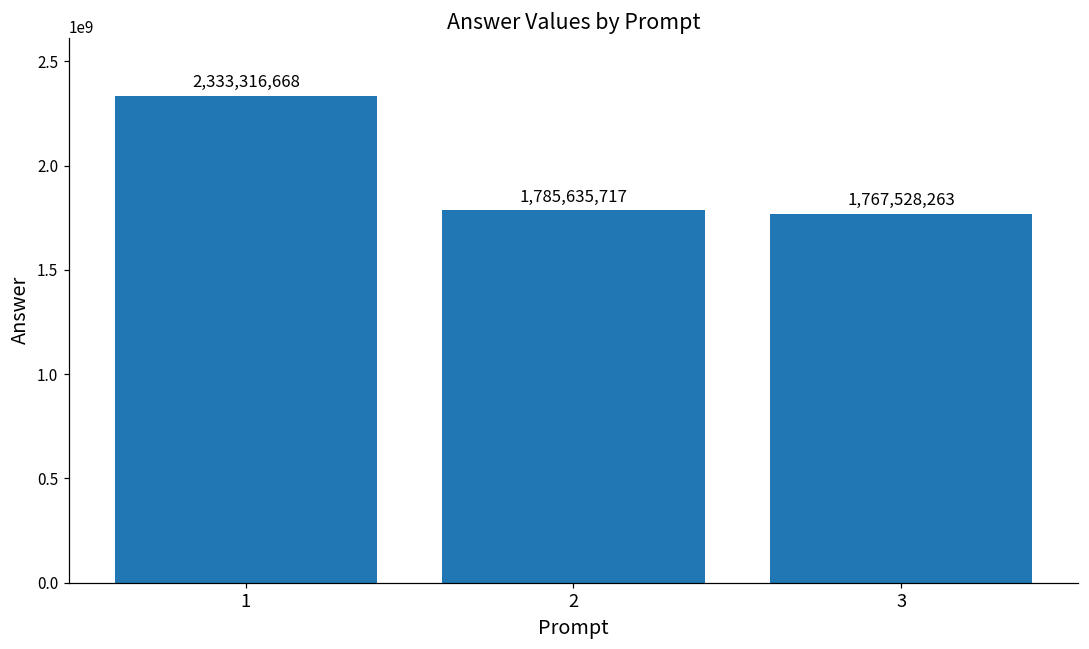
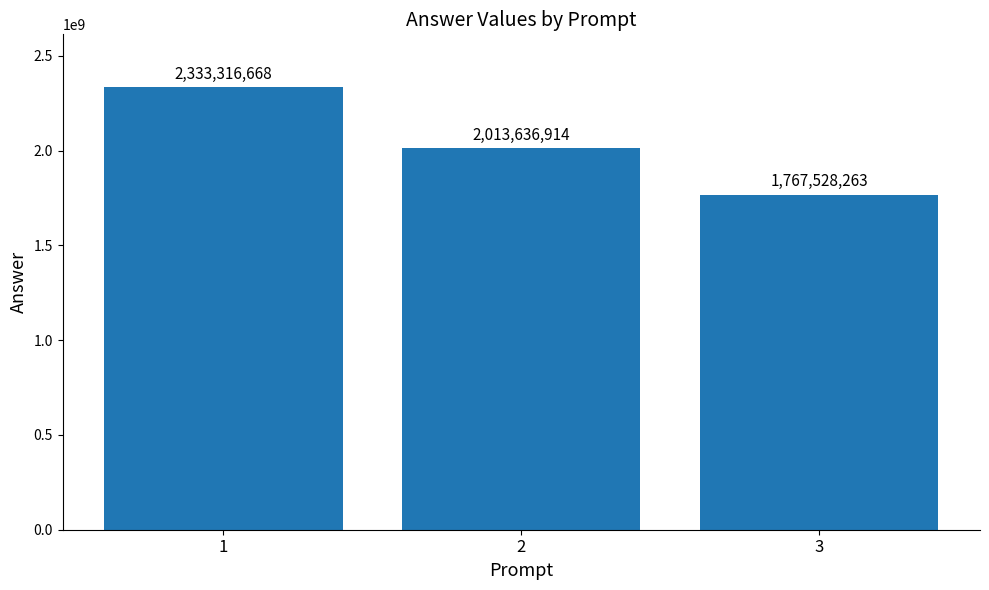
  {
    "1": "2,333,316,668",
-   "2": "1,785,635,717",
+   "2": "2,013,636,914",
    "3": "1,767,528,263"
  }
